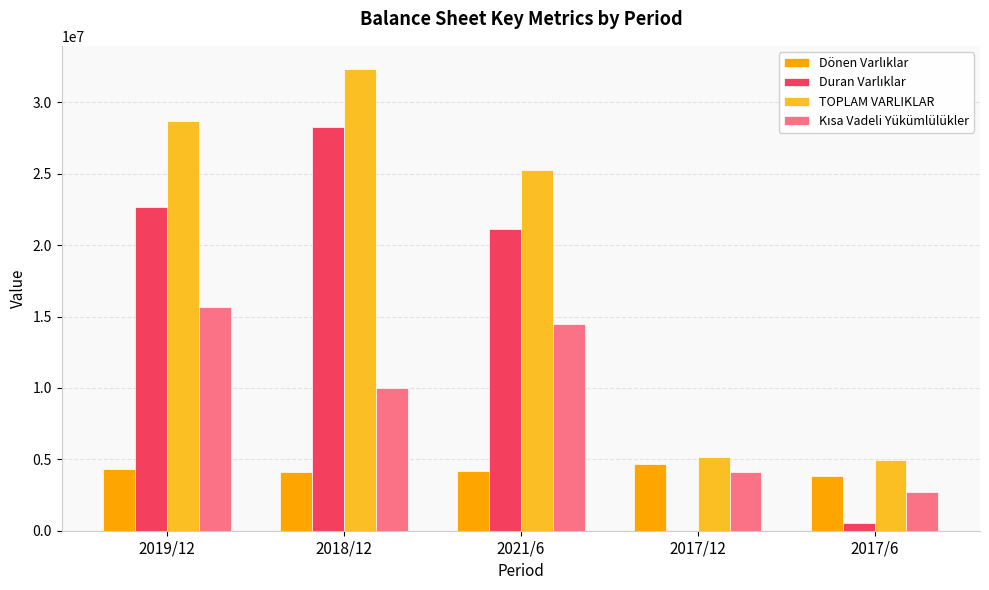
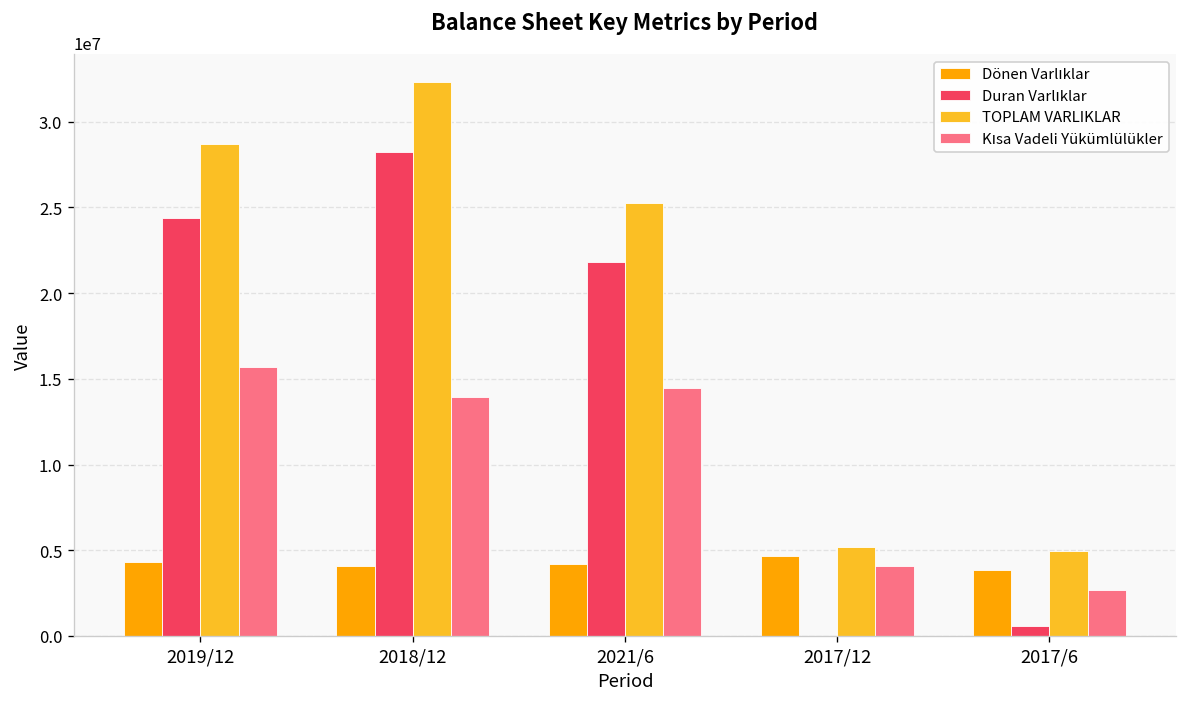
  {
    "Duran Varlıklar": {
-     "2019/12": 22700000,
+     "2019/12": 24400000,
      "2018/12": 28200000,
-     "2021/6": 21100000,
+     "2021/6": 21800000,
      "2017/12": 0,
      "2017/6": 600000
    },
    "Kısa Vadeli Yükümlülükler": {
      "2019/12": 15700000,
-     "2018/12": 10000000,
+     "2018/12": 14000000,
      "2021/6": 14400000,
      "2017/12": 4100000,
      "2017/6": 2700000
    }
  }
